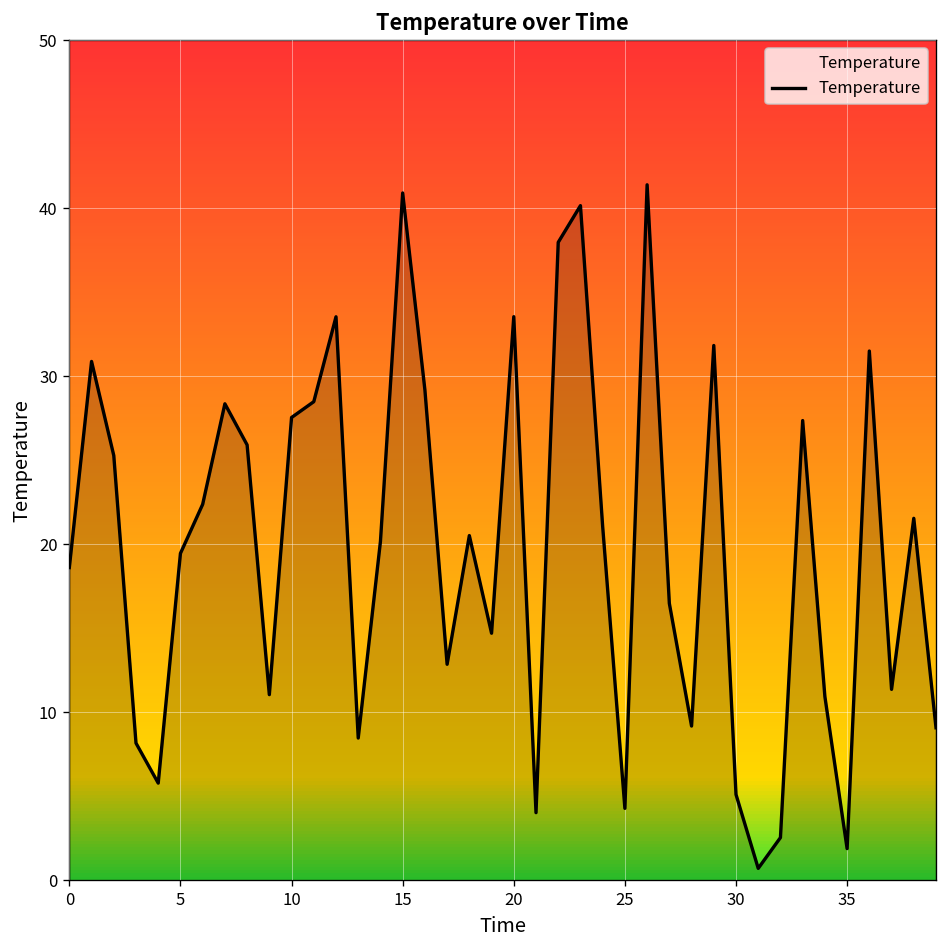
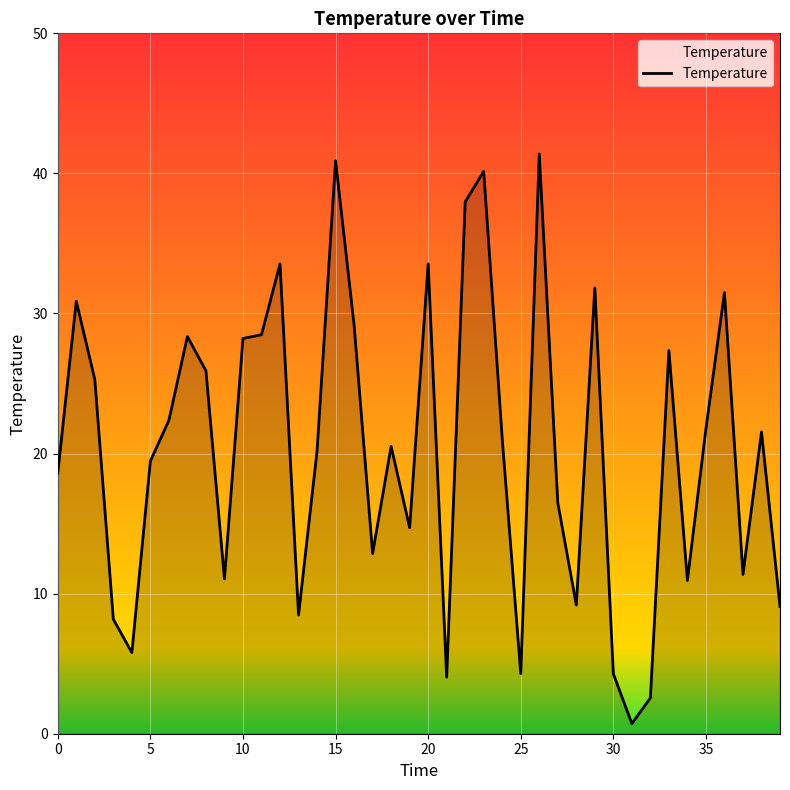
  {
    "0": 18.6,
    "5": 19.5,
-   "10": 27.5,
+   "10": 28.2,
    "15": 40.9,
    "20": 33.5,
    "25": 4.3,
-   "30": 5.1,
-   "35": 1.9
+   "30": 4.3,
+   "35": 21.8
  }
